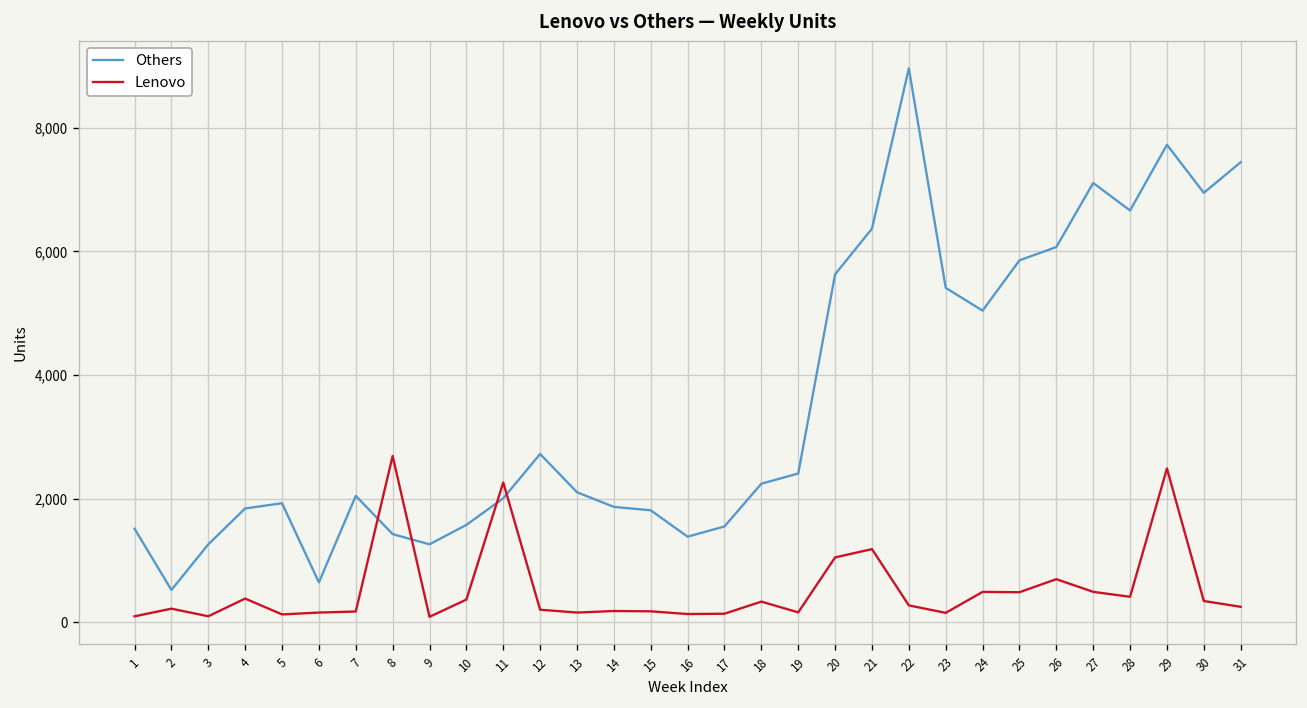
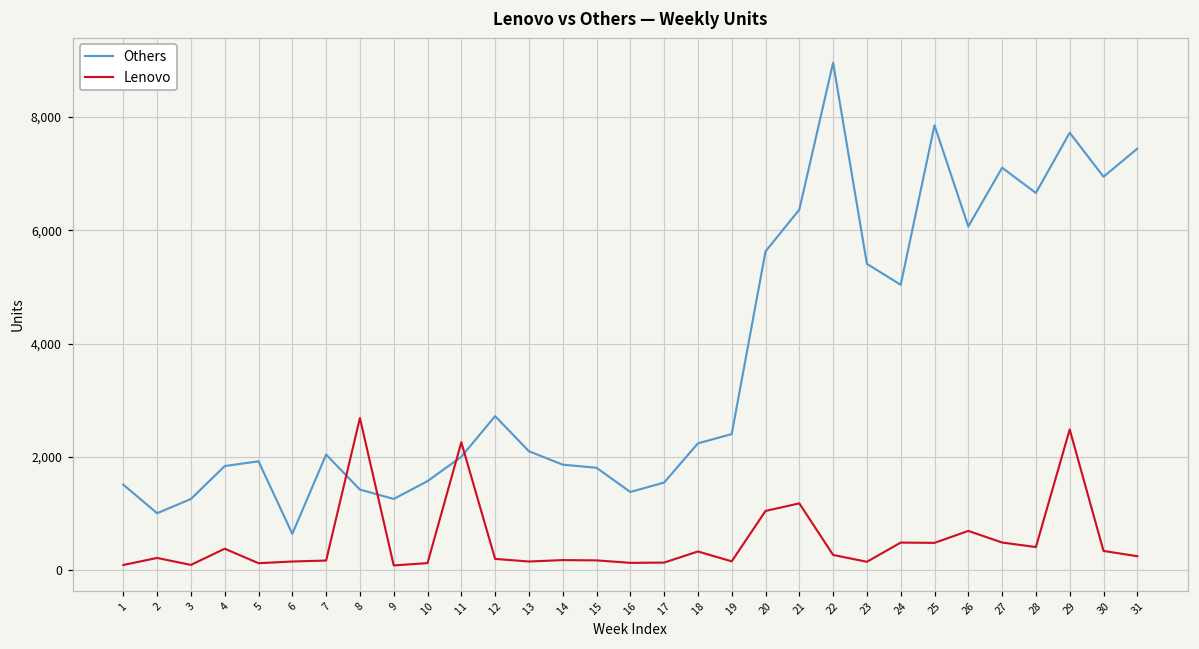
  {
    "Others": {
      "1": "1,500",
-     "2": "500",
+     "2": "1,000",
      "3": "1,300",
      "4": "1,800",
      "5": "1,900",
      "6": "600",
      "7": "2,000",
      "8": "1,400",
      "9": "1,300",
      "10": "1,600",
      "11": "2,000",
      "12": "2,700",
      "13": "2,100",
      "14": "1,900",
      "15": "1,800",
      "16": "1,400",
      "17": "1,600",
      "18": "2,200",
      "19": "2,400",
      "20": "5,600",
      "21": "6,400",
      "22": "9,000",
      "23": "5,400",
      "24": "5,000",
-     "25": "5,900",
+     "25": "7,900",
      "26": "6,100",
      "27": "7,100",
      "28": "6,700",
      "29": "7,700",
      "30": "6,900",
      "31": "7,400"
    },
    "Lenovo": {
      "1": "100",
      "2": "200",
      "3": "100",
      "4": "400",
      "5": "100",
      "6": "200",
      "7": "200",
      "8": "2,700",
      "9": "100",
-     "10": "400",
+     "10": "100",
      "11": "2,300",
      "12": "200",
      "13": "200",
      "14": "200",
      "15": "200",
      "16": "100",
      "17": "100",
      "18": "300",
      "19": "200",
      "20": "1,000",
      "21": "1,200",
      "22": "300",
      "23": "200",
      "24": "500",
      "25": "500",
      "26": "700",
      "27": "500",
      "28": "400",
      "29": "2,500",
      "30": "300",
      "31": "300"
    }
  }
